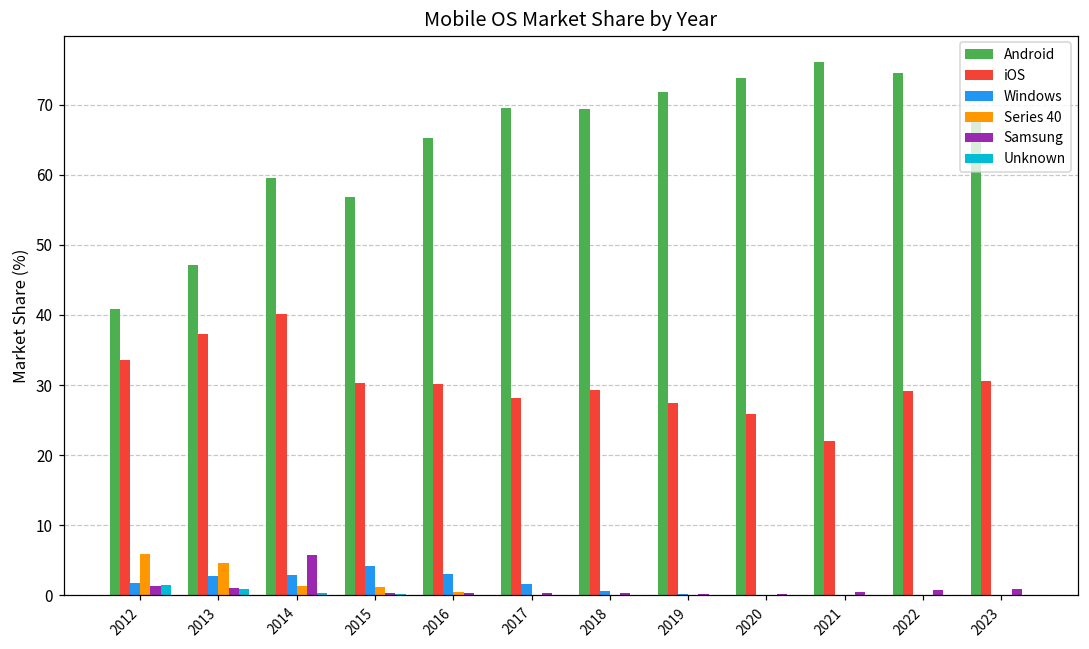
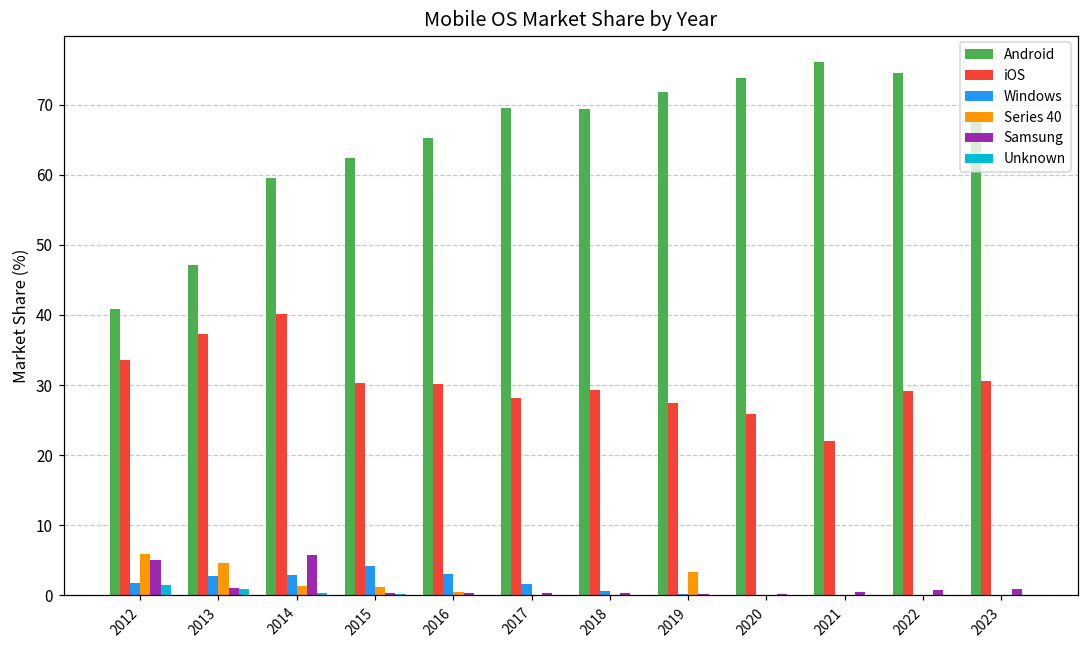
  {
    "Android": {
      "2012": 41,
      "2013": 47,
      "2014": 60,
-     "2015": 57,
+     "2015": 62,
      "2016": 65,
      "2017": 70,
      "2018": 69,
      "2019": 72,
      "2020": 74,
      "2021": 76,
      "2022": 75
    },
    "iOS": {
      "2012": 34,
      "2013": 37,
      "2014": 40,
      "2015": 30,
      "2016": 30,
      "2017": 28,
      "2018": 29,
      "2019": 27,
      "2020": 26,
      "2021": 22,
      "2022": 29,
      "2023": 31
    },
    "Series 40": {
      "2012": 6,
      "2013": 5,
      "2014": 1,
      "2015": 1,
      "2016": 0,
-     "2019": 0
+     "2019": 3
    },
    "Samsung": {
-     "2012": 1,
+     "2012": 5,
      "2013": 1,
      "2014": 6,
      "2021": 0,
      "2022": 1,
      "2023": 1
    }
  }
